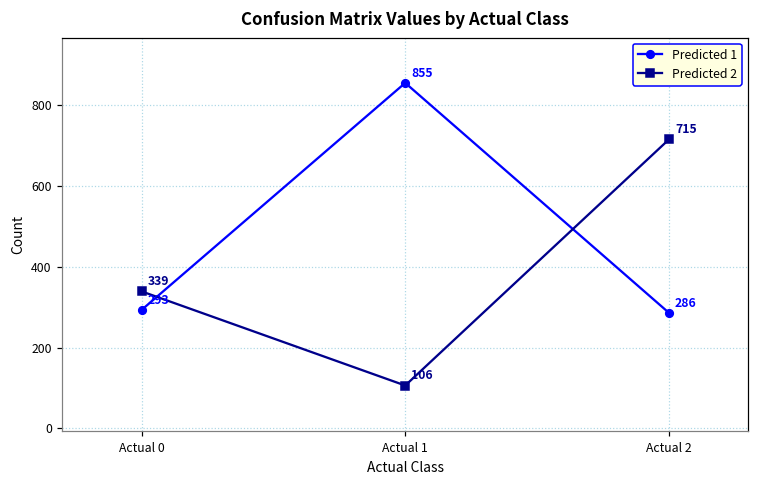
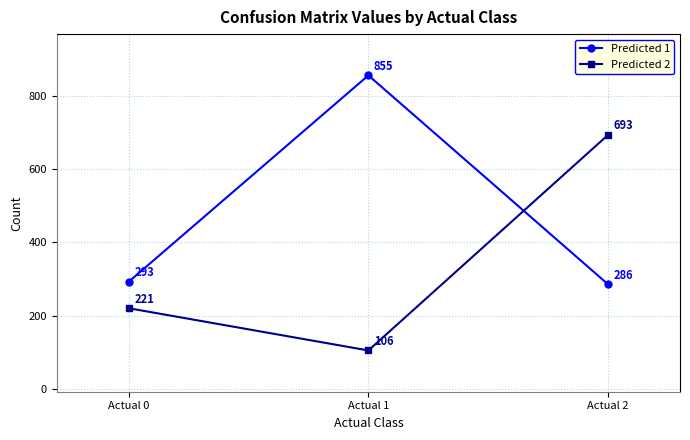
  {
    "Predicted 1": {
      "Actual 0": 293,
      "Actual 1": 855,
      "Actual 2": 286
    },
    "Predicted 2": {
-     "Actual 0": 339,
+     "Actual 0": 221,
      "Actual 1": 106,
-     "Actual 2": 715
+     "Actual 2": 693
    }
  }
